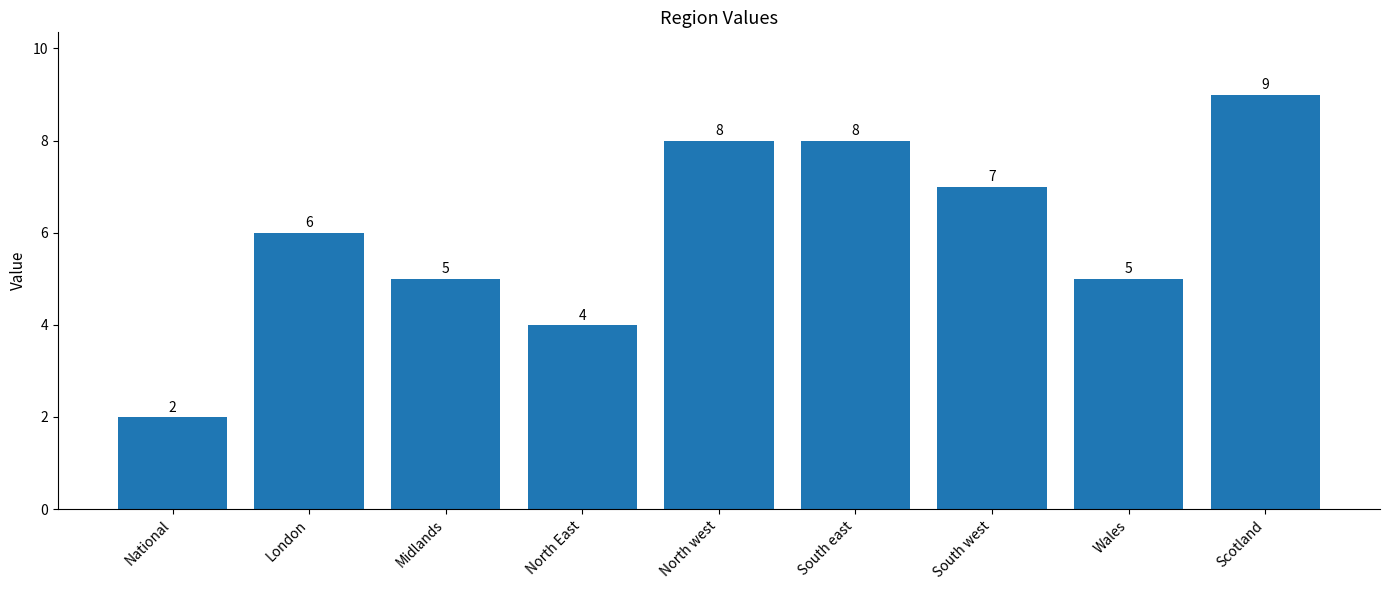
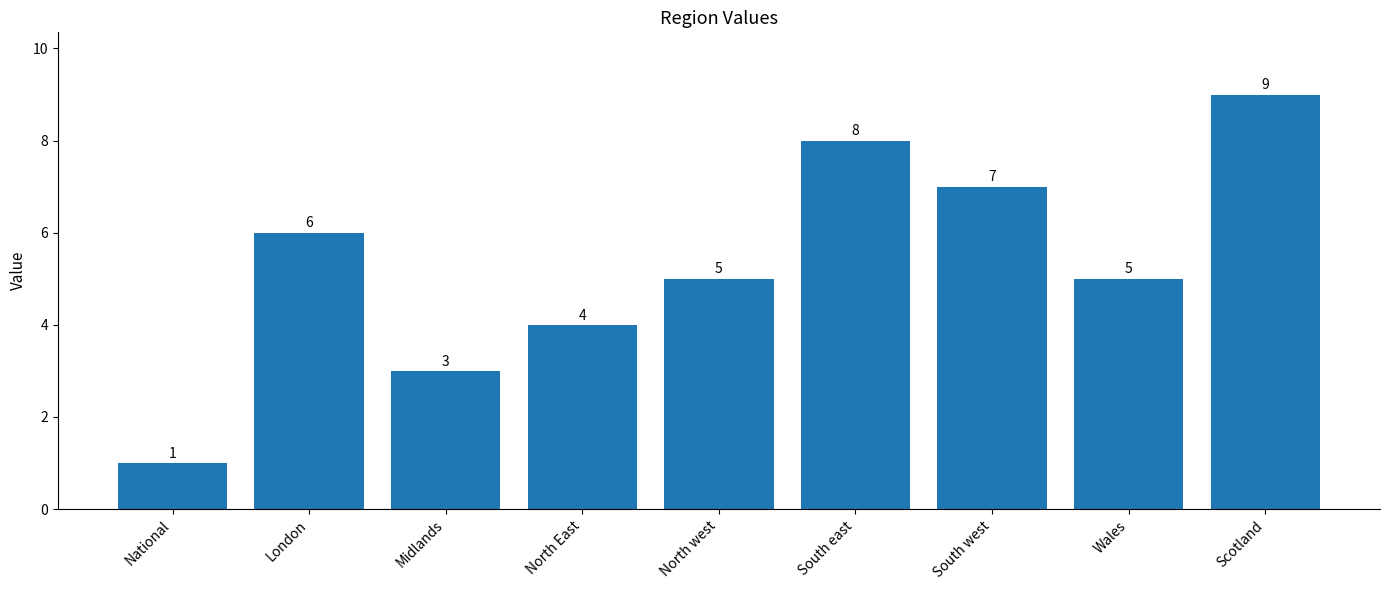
  {
-   "National": 2,
+   "National": 1,
    "London": 6,
-   "Midlands": 5,
+   "Midlands": 3,
    "North East": 4,
-   "North west": 8,
+   "North west": 5,
    "South east": 8,
    "South west": 7,
    "Wales": 5,
    "Scotland": 9
  }
